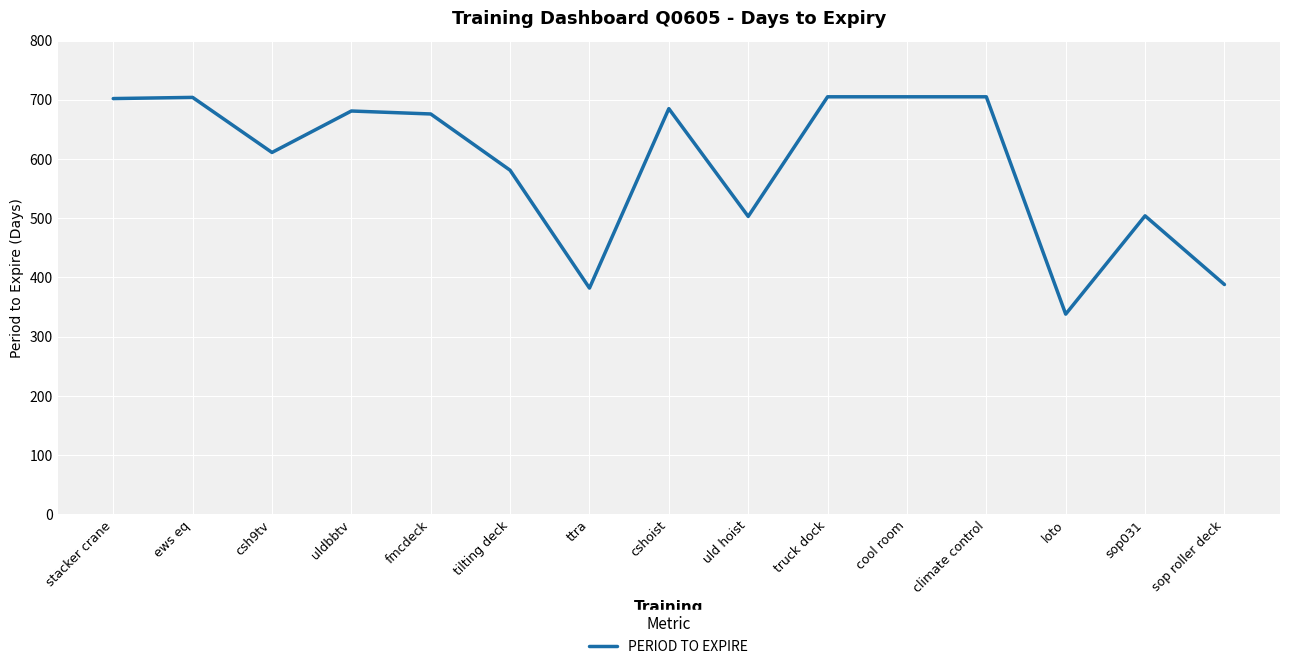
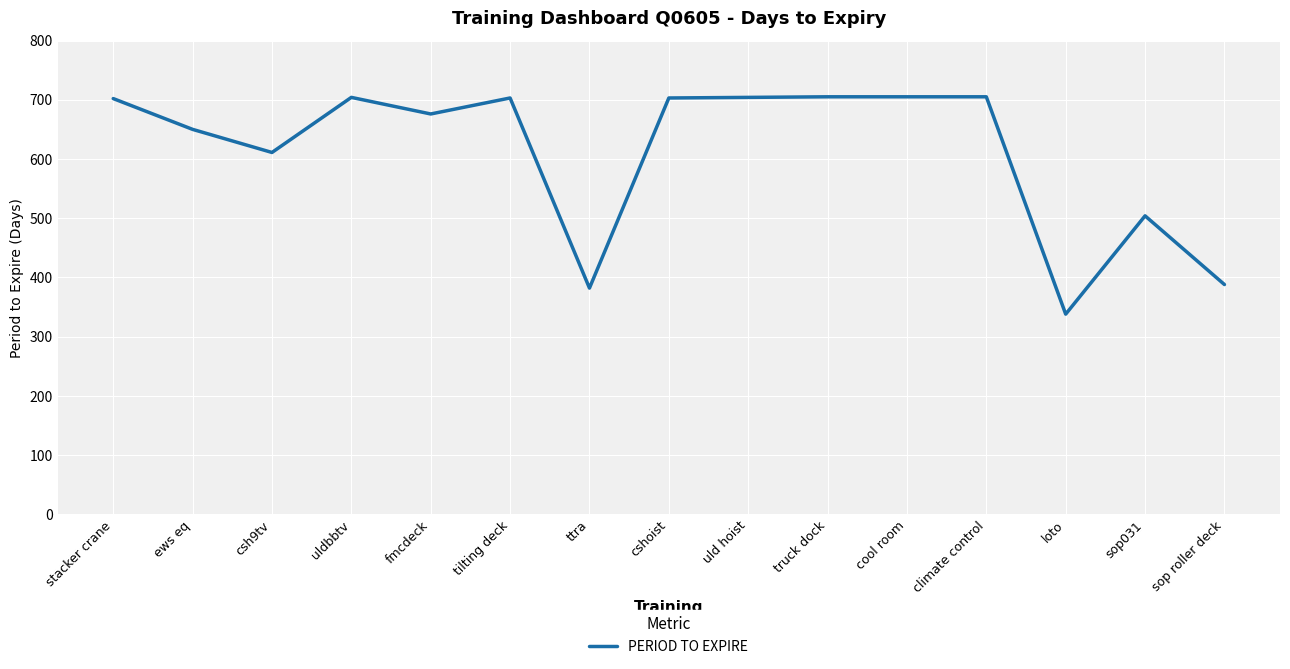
  {
    "stacker crane": 700,
-   "ews eq": 700,
+   "ews eq": 650,
    "csh9tv": 610,
-   "uldbbtv": 680,
+   "uldbbtv": 700,
    "fmcdeck": 680,
-   "tilting deck": 580,
+   "tilting deck": 700,
    "ttra": 380,
-   "cshoist": 690,
-   "uld hoist": 500,
+   "cshoist": 700,
+   "uld hoist": 700,
    "truck dock": 710,
    "cool room": 710,
    "climate control": 710,
    "loto": 340,
    "sop031": 500,
    "sop roller deck": 390
  }
